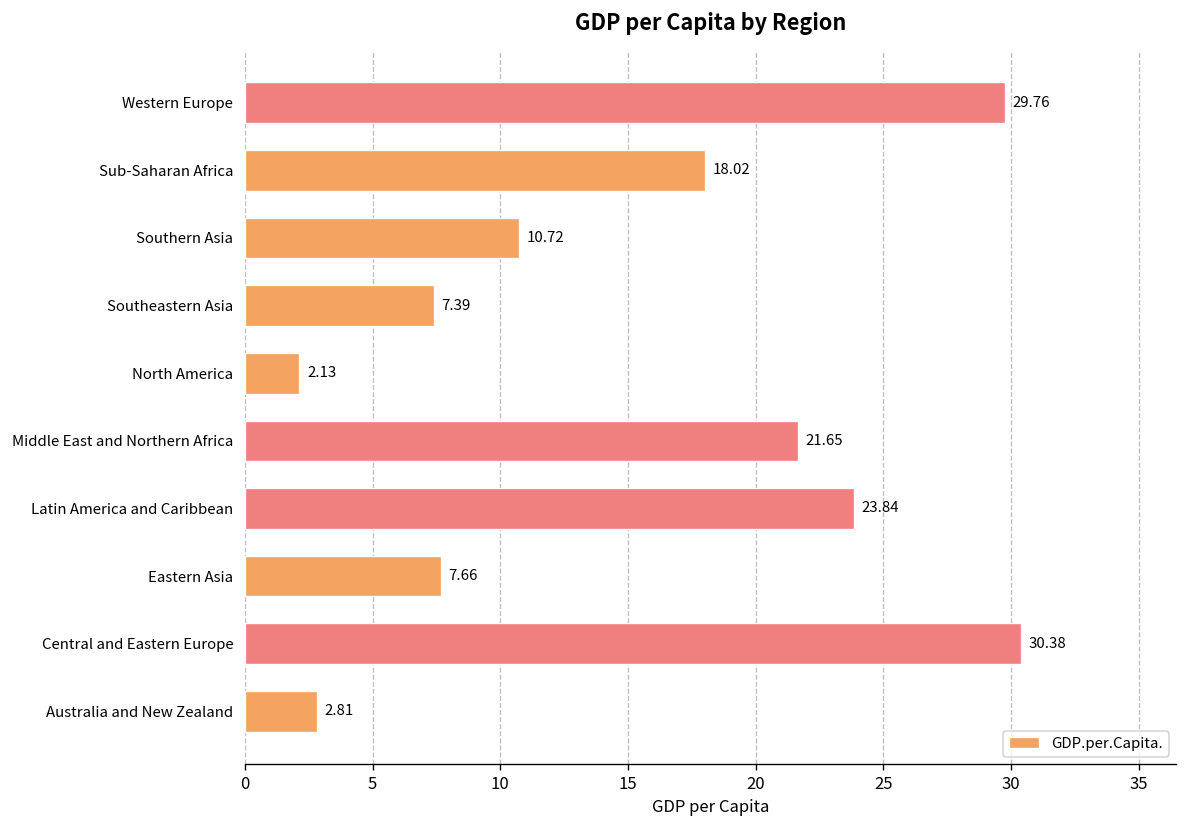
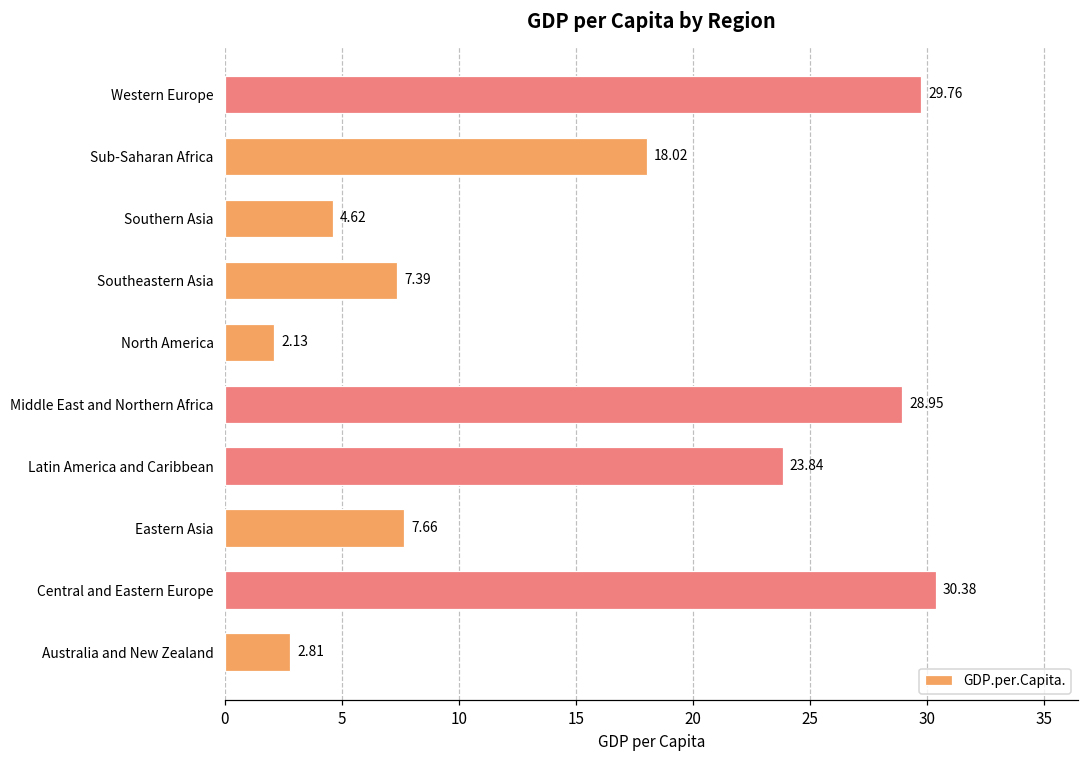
  {
    "Western Europe": 29.76,
    "Sub-Saharan Africa": 18.02,
-   "Southern Asia": 10.72,
+   "Southern Asia": 4.62,
    "Southeastern Asia": 7.39,
    "North America": 2.13,
-   "Middle East and Northern Africa": 21.65,
+   "Middle East and Northern Africa": 28.95,
    "Latin America and Caribbean": 23.84,
    "Eastern Asia": 7.66,
    "Central and Eastern Europe": 30.38,
    "Australia and New Zealand": 2.81
  }
